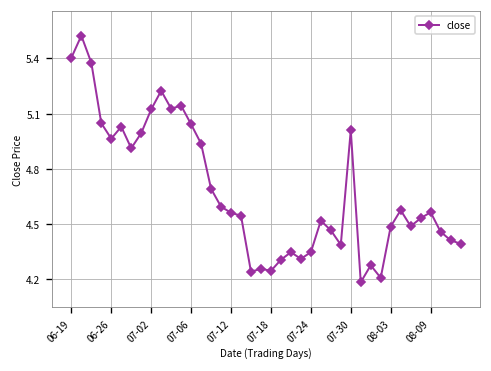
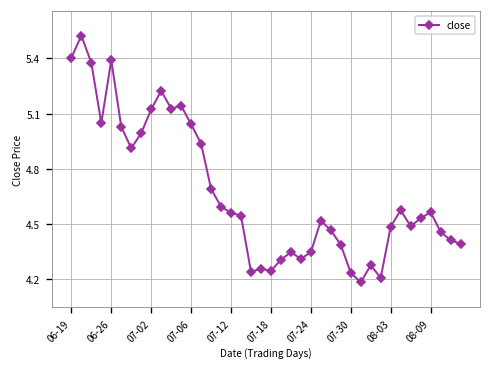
  {
    "06-19": 5.40,
-   "06-26": 4.96,
+   "06-26": 5.39,
    "07-02": 5.12,
    "07-06": 5.04,
    "07-12": 4.56,
    "07-18": 4.25,
    "07-24": 4.35,
-   "07-30": 5.01,
+   "07-30": 4.24,
    "08-03": 4.49,
    "08-09": 4.57
  }
